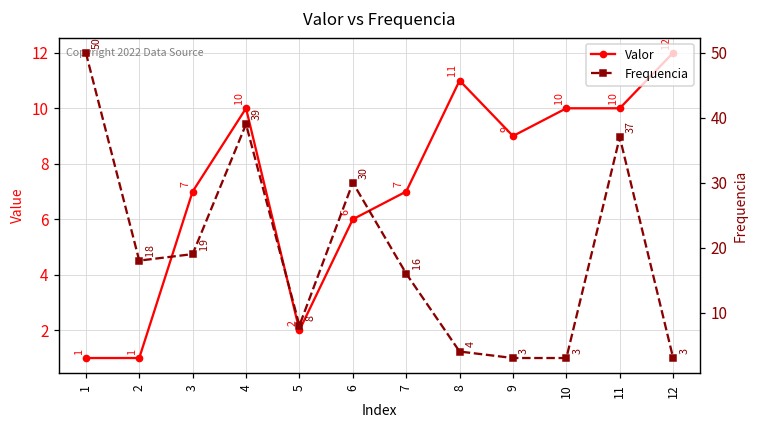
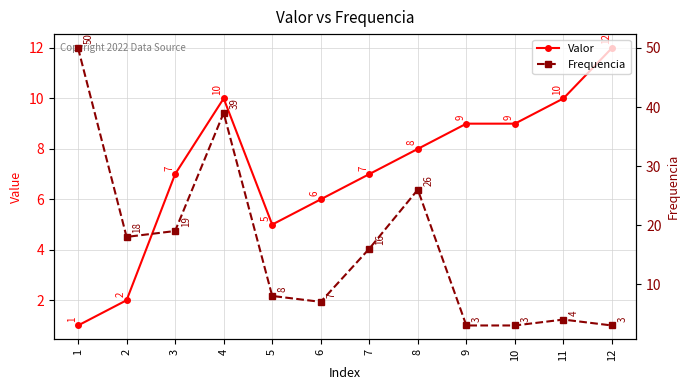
  {
    "Valor": {
      "1": 1,
-     "2": 1,
+     "2": 2,
      "3": 7,
      "4": 10,
-     "5": 2,
+     "5": 5,
      "6": 6,
      "7": 7,
-     "8": 11,
+     "8": 8,
      "9": 9,
-     "10": 10,
+     "10": 9,
      "11": 10
    },
    "Frequencia": {
      "1": 50,
      "2": 18,
      "3": 19,
      "4": 39,
      "5": 8,
-     "6": 30,
+     "6": 7,
      "7": 16,
-     "8": 4,
+     "8": 26,
      "9": 3,
      "10": 3,
-     "11": 37,
+     "11": 4,
      "12": 3
    }
  }
